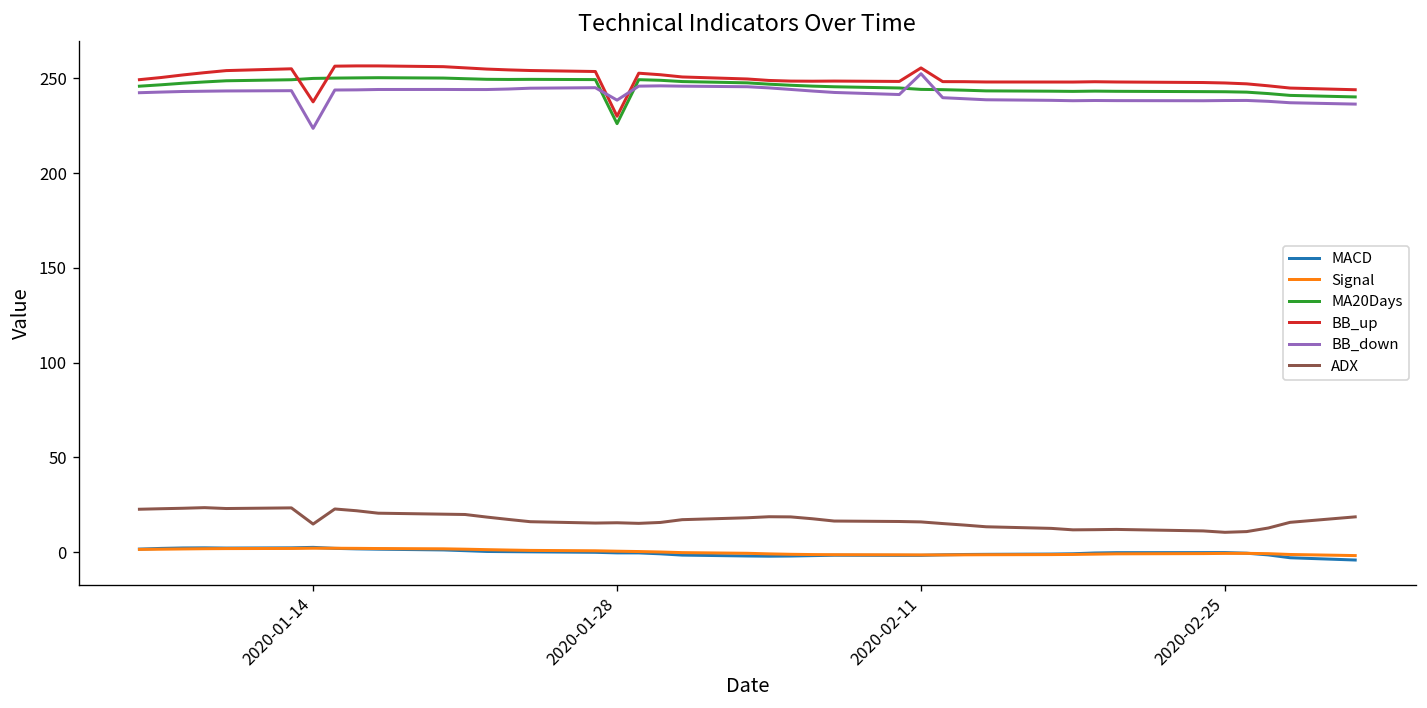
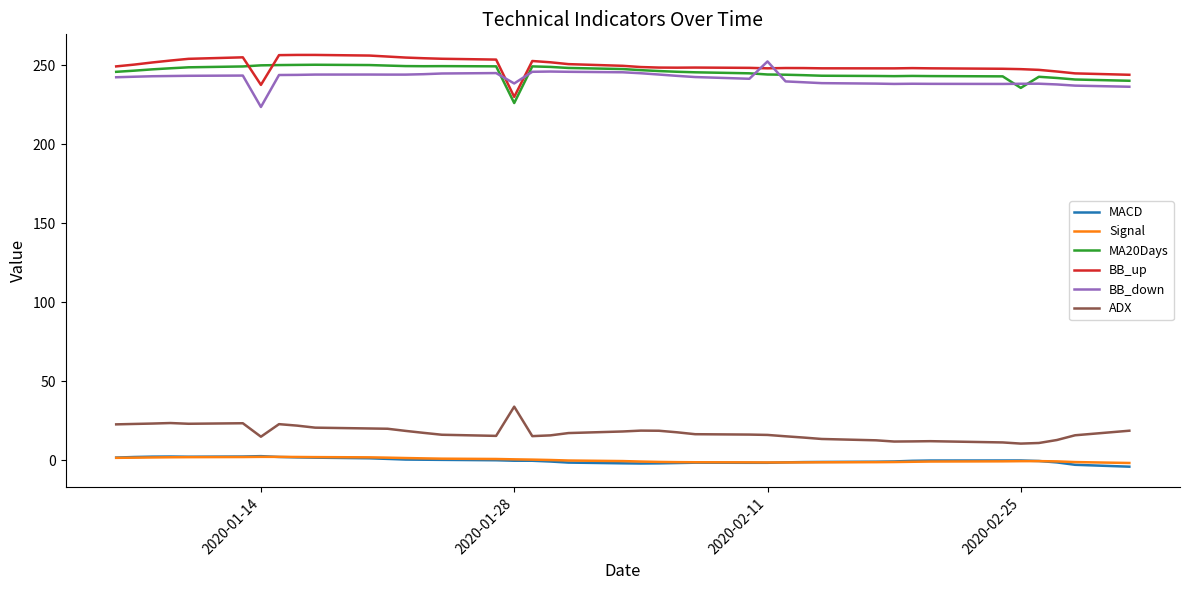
  {
    "MA20Days": {
      "2020-01-14": 250,
      "2020-01-28": 226,
      "2020-02-11": 244,
-     "2020-02-25": 243
+     "2020-02-25": 236
    },
    "BB_up": {
      "2020-01-14": 238,
      "2020-01-28": 230,
-     "2020-02-11": 255,
+     "2020-02-11": 248,
      "2020-02-25": 248
    },
    "BB_down": {
      "2020-01-14": 224,
      "2020-01-28": 238,
      "2020-02-11": 252,
      "2020-02-25": 238
    },
    "ADX": {
      "2020-01-14": 15,
-     "2020-01-28": 15,
+     "2020-01-28": 34,
      "2020-02-11": 16,
      "2020-02-25": 10
    }
  }
